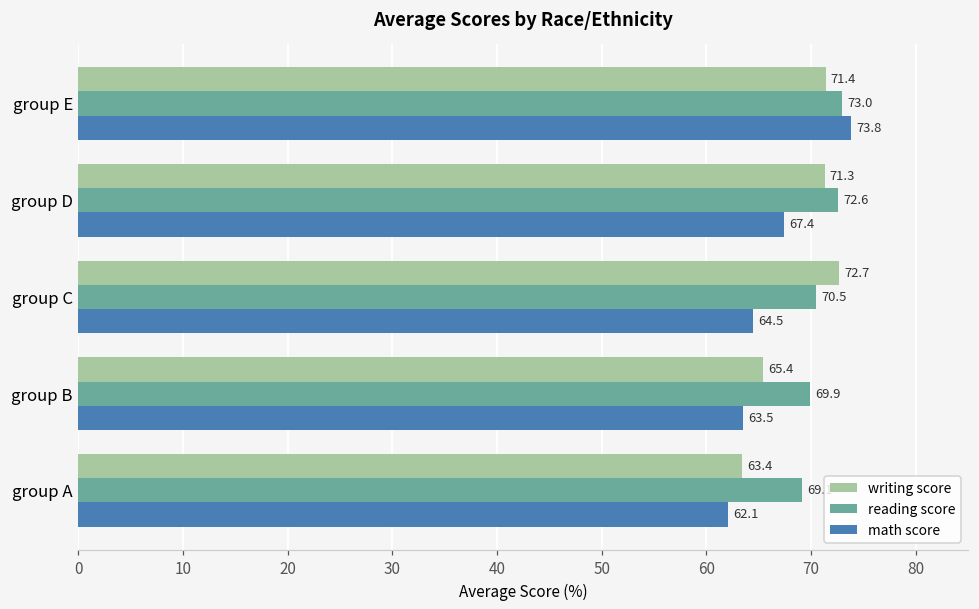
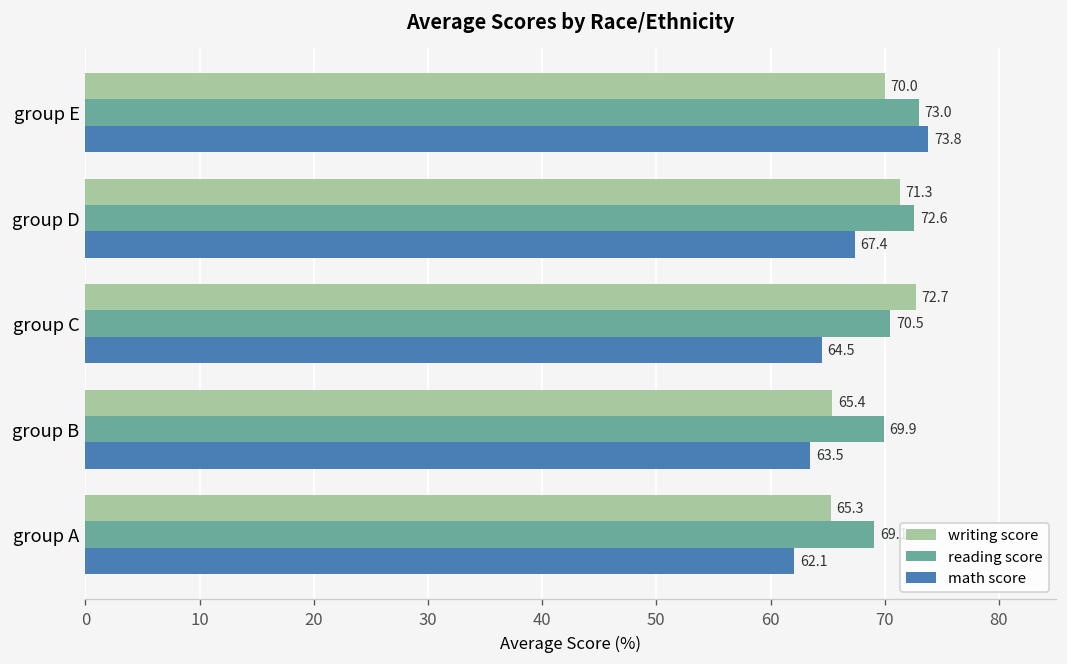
  {
    "writing score": {
-     "group E": 71.4,
+     "group E": 70.0,
      "group D": 71.3,
      "group C": 72.7,
      "group B": 65.4,
-     "group A": 63.4
+     "group A": 65.3
    }
  }
